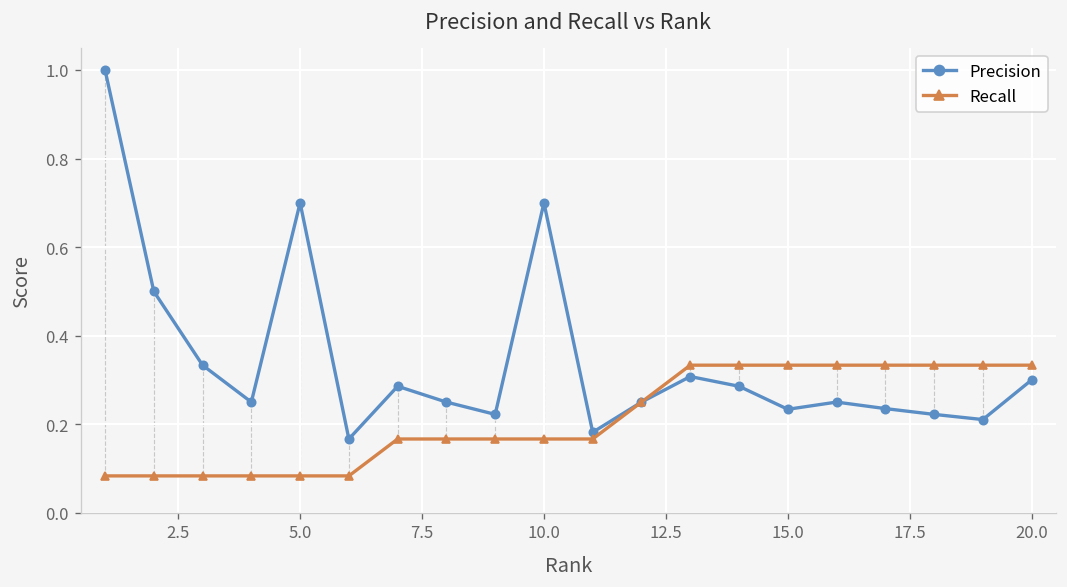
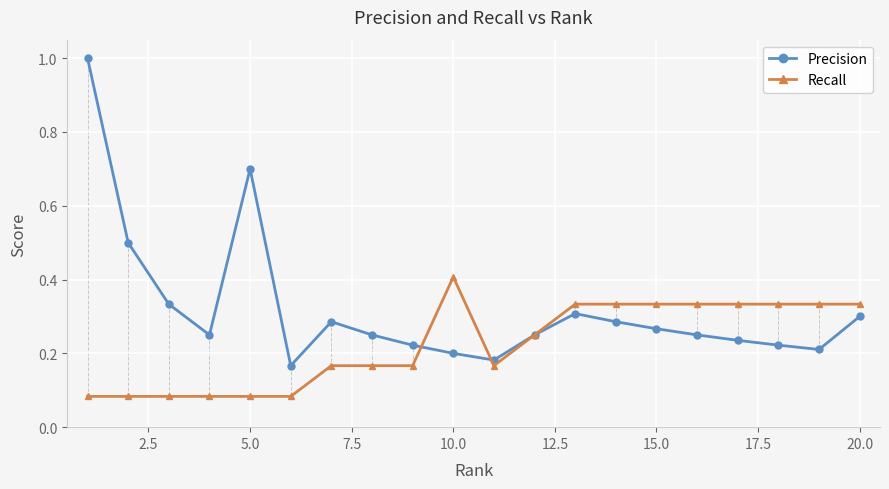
  {
    "Precision": {
-     "10.0": 0.7,
-     "15.0": 0.23
+     "10.0": 0.2,
+     "15.0": 0.27
    },
    "Recall": {
-     "10.0": 0.17
+     "10.0": 0.41
    }
  }
